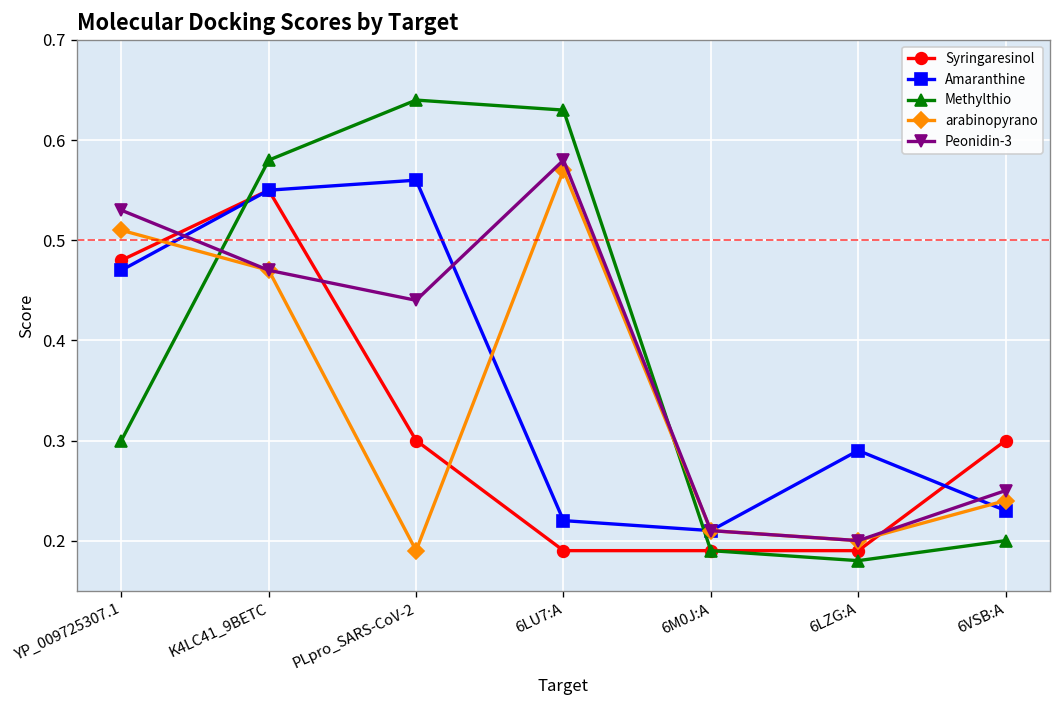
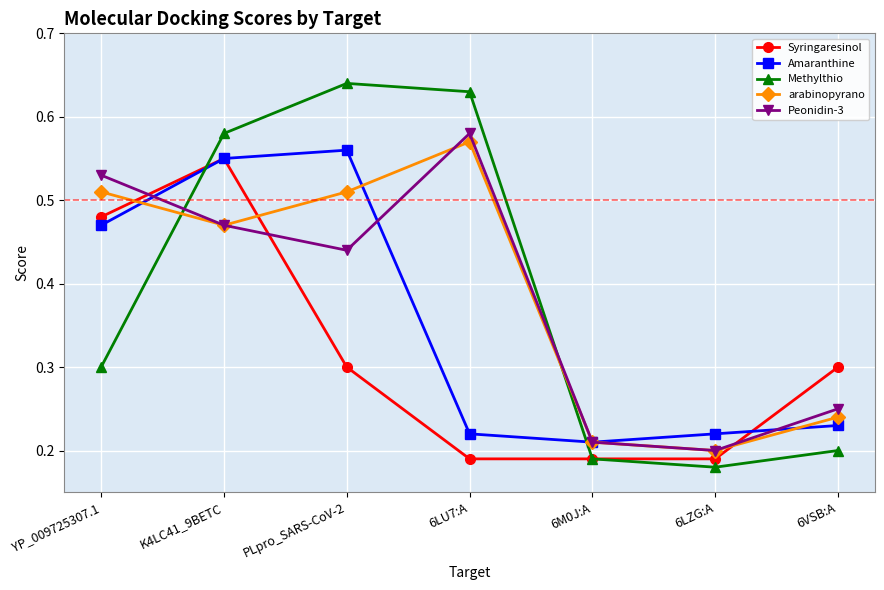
  {
    "Syringaresinol": {
      "YP_009725307.1": 0.48,
      "PLpro_SARS-CoV-2": 0.30,
      "6LU7:A": 0.19,
      "6LZG:A": 0.19,
      "6VSB:A": 0.30
    },
    "Amaranthine": {
      "YP_009725307.1": 0.47,
      "PLpro_SARS-CoV-2": 0.56,
      "6LU7:A": 0.22,
-     "6LZG:A": 0.29,
+     "6LZG:A": 0.22,
      "6VSB:A": 0.23
    },
    "Methylthio": {
      "YP_009725307.1": 0.30,
      "K4LC41_9BETC": 0.58,
      "PLpro_SARS-CoV-2": 0.64,
      "6LU7:A": 0.63,
      "6LZG:A": 0.18,
      "6VSB:A": 0.20
    },
    "arabinopyrano": {
      "YP_009725307.1": 0.51,
-     "PLpro_SARS-CoV-2": 0.19,
+     "PLpro_SARS-CoV-2": 0.51,
      "6LU7:A": 0.57,
      "6VSB:A": 0.24
    },
    "Peonidin-3": {
      "YP_009725307.1": 0.53,
      "PLpro_SARS-CoV-2": 0.44,
      "6LU7:A": 0.58,
      "6VSB:A": 0.25
    }
  }
